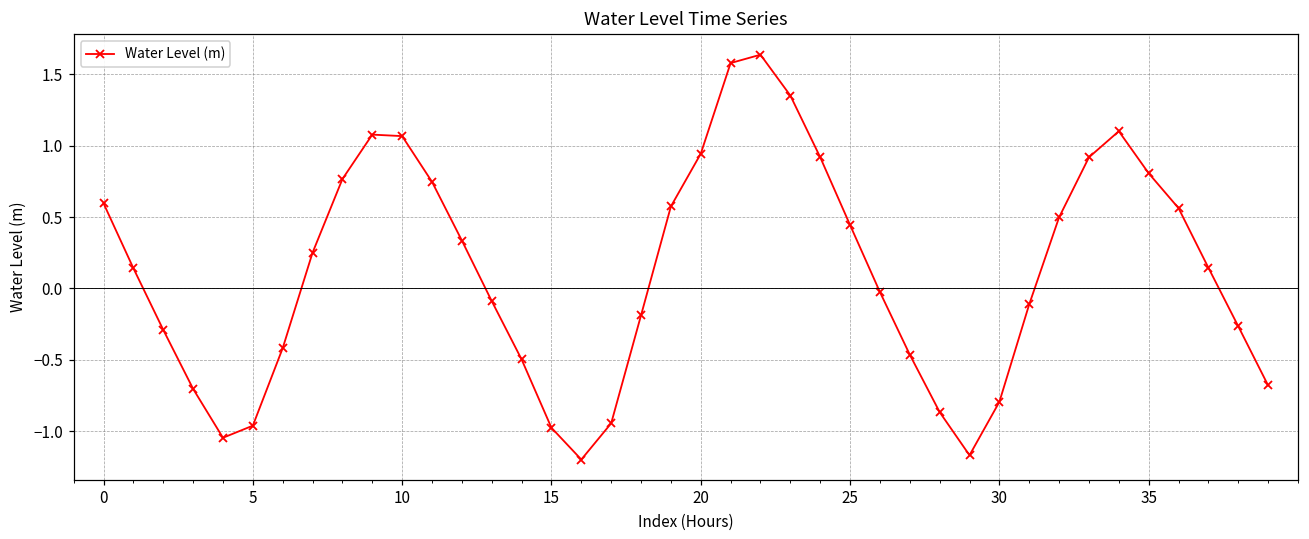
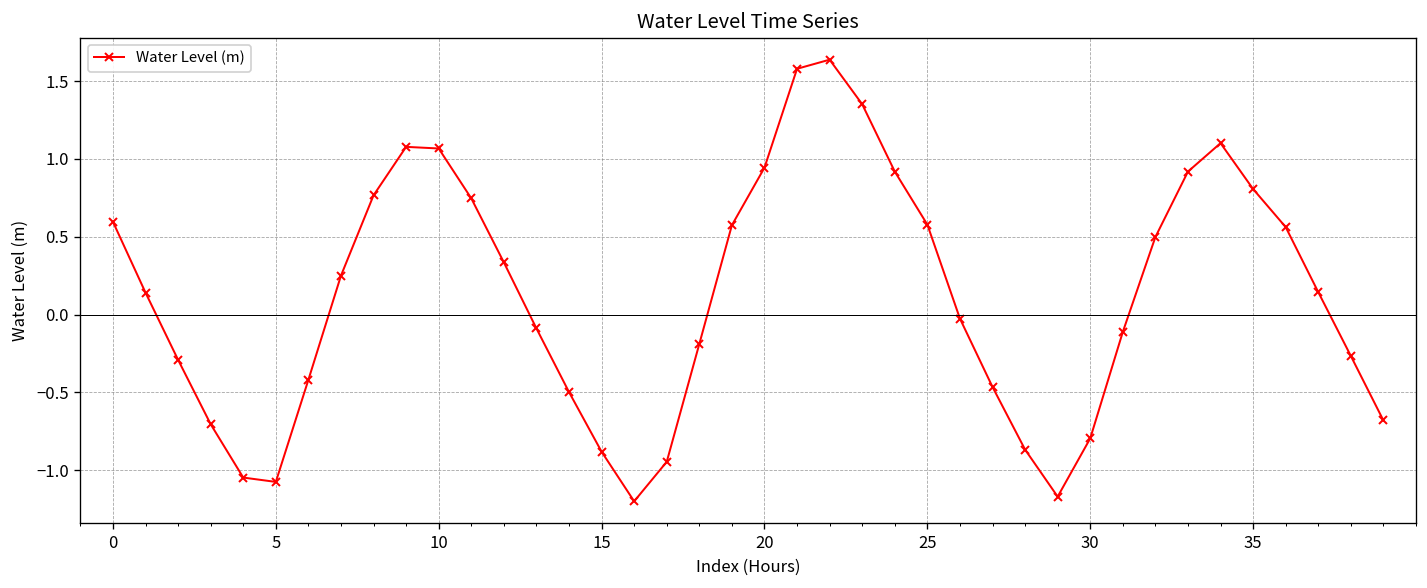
  {
    "0": 0.60,
-   "5": -0.96,
+   "5": -1.07,
    "10": 1.07,
-   "15": -0.98,
+   "15": -0.88,
    "20": 0.94,
-   "25": 0.44,
+   "25": 0.58,
    "30": -0.80,
    "35": 0.81
  }
